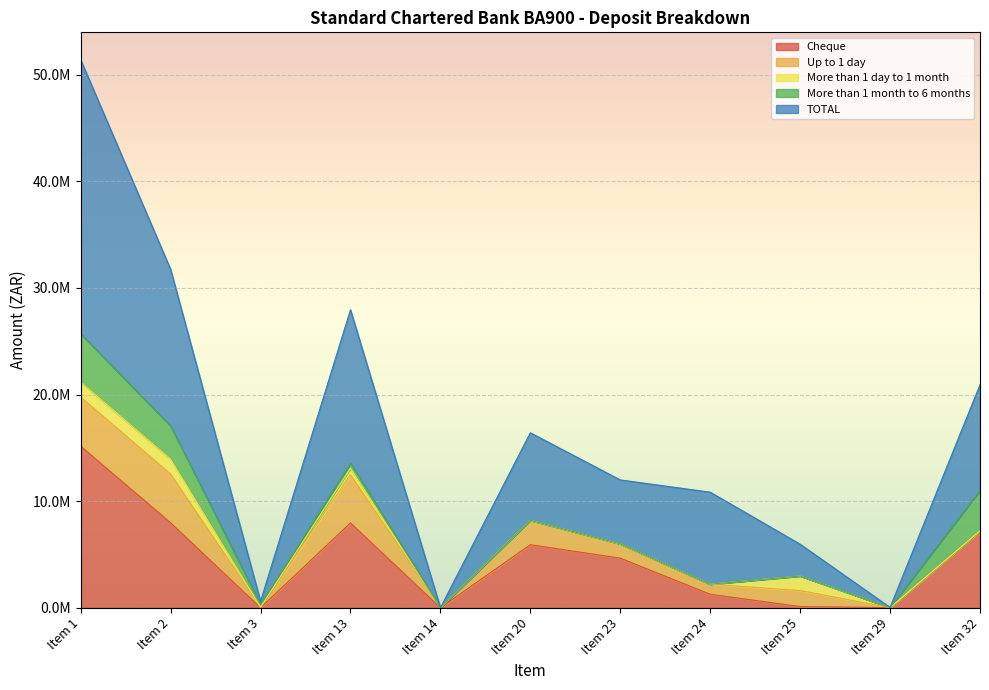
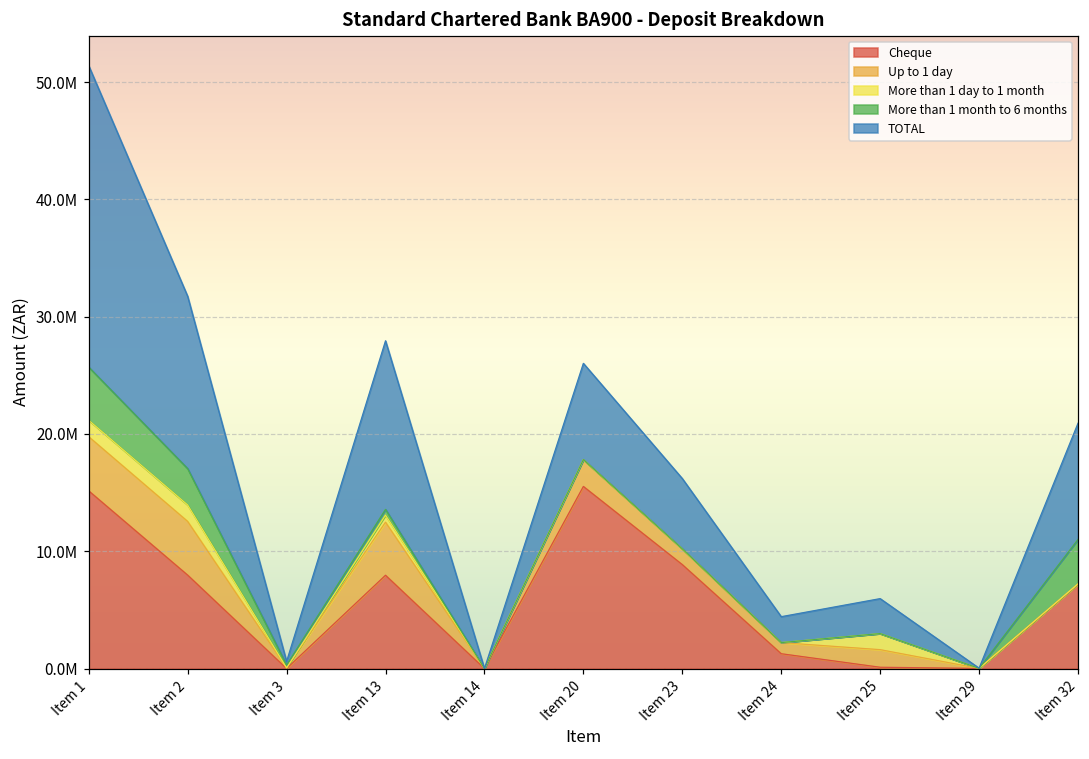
  {
    "Cheque": {
      "Item 1": 15100000,
      "Item 2": 8000000,
      "Item 13": 8000000,
-     "Item 20": 5900000,
-     "Item 23": 4700000,
+     "Item 20": 15500000,
+     "Item 23": 8900000,
      "Item 24": 1300000,
      "Item 25": 100000
    },
    "Up to 1 day": {
      "Item 1": 4600000,
      "Item 2": 4600000,
      "Item 13": 4500000,
      "Item 25": 1500000
    },
    "More than 1 day to 1 month": {
      "Item 1": 1400000,
      "Item 2": 1400000,
      "Item 13": 600000
    },
    "More than 1 month to 6 months": {
      "Item 1": 4500000,
      "Item 2": 3100000,
      "Item 3": 200000,
      "Item 13": 500000,
      "Item 32": 3800000
    },
    "TOTAL": {
      "Item 1": 25700000,
      "Item 2": 14700000,
      "Item 3": 300000,
      "Item 13": 14400000,
      "Item 20": 8200000,
      "Item 23": 6000000,
-     "Item 24": 8600000,
+     "Item 24": 2200000,
      "Item 25": 3000000,
      "Item 32": 9900000
    }
  }
